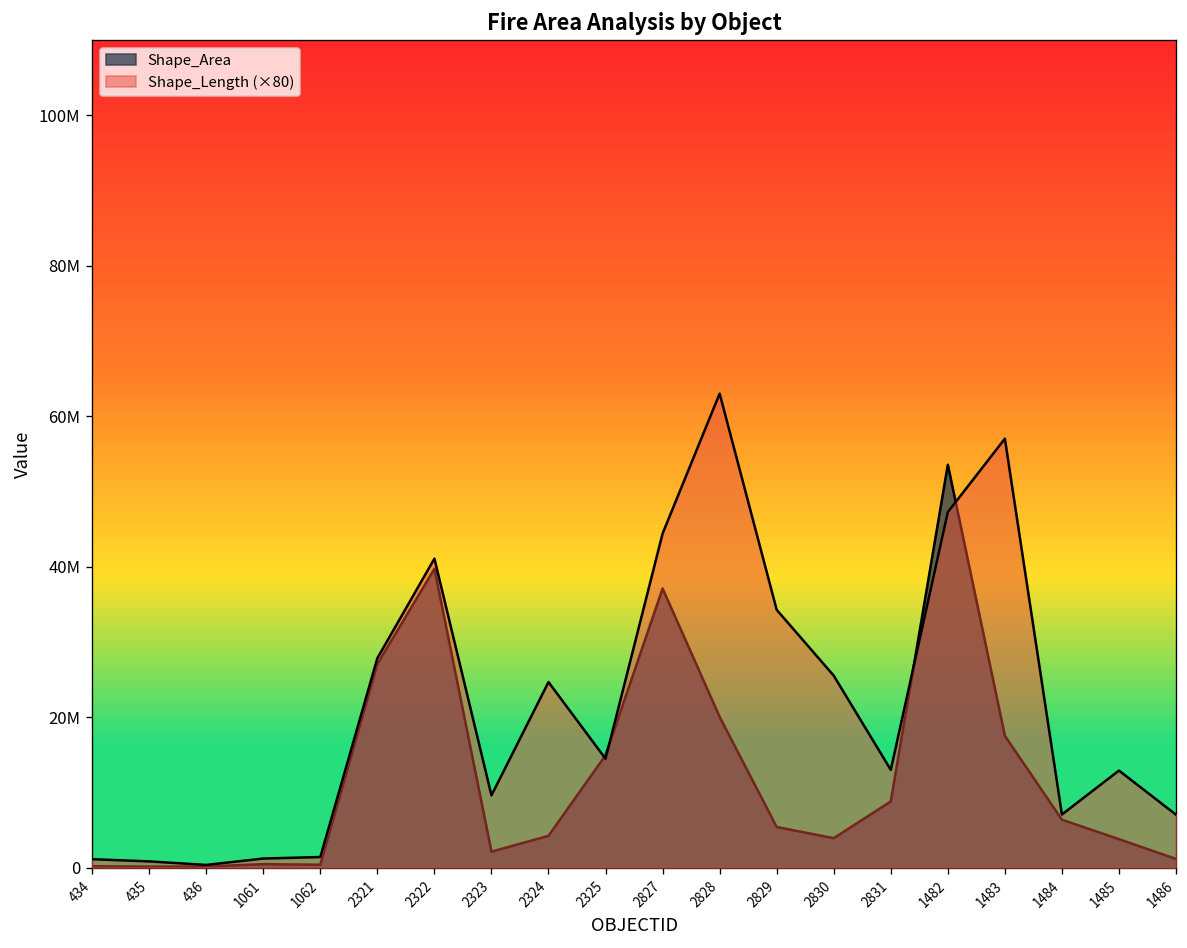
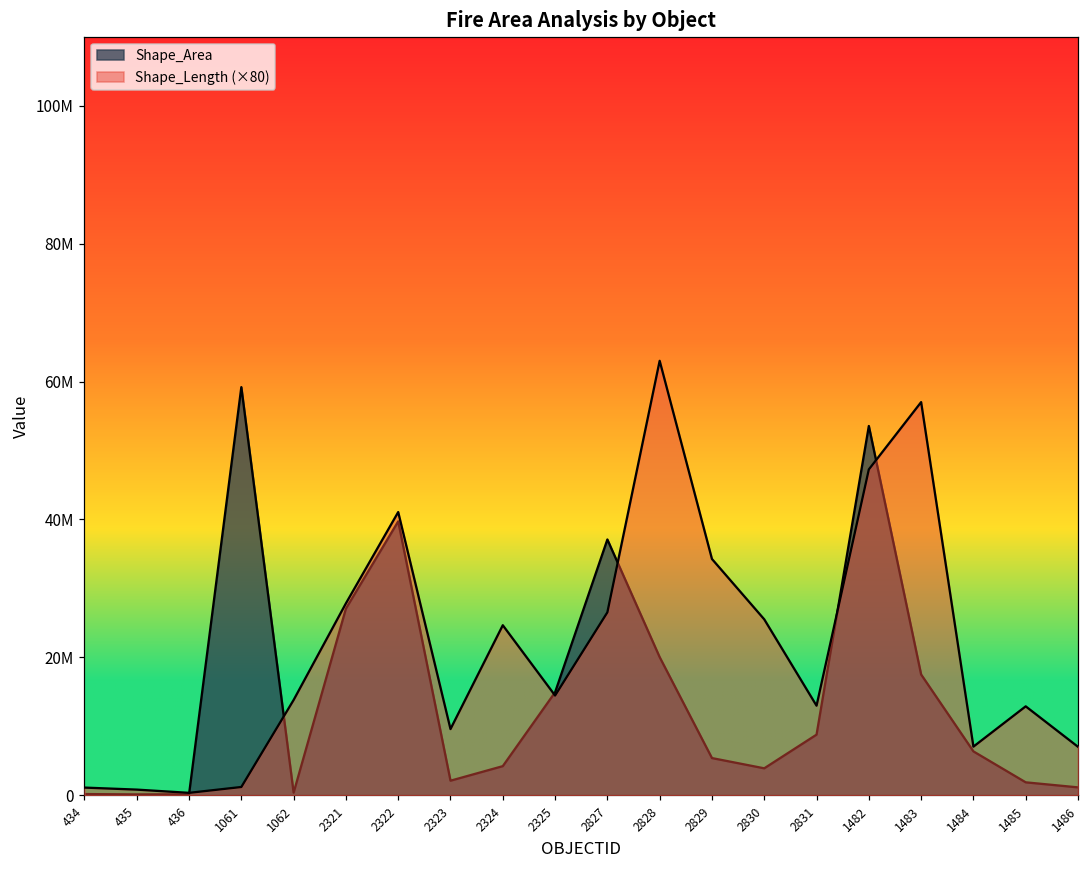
  {
    "Shape_Area": {
      "434": 0,
      "435": 0,
-     "1061": 0,
+     "1061": 59000000,
      "1062": 0,
      "2321": 27000000,
      "2322": 40000000,
      "2323": 2000000,
      "2324": 4000000,
      "2325": 15000000,
      "2827": 37000000,
      "2828": 20000000,
      "2829": 5000000,
      "2830": 4000000,
      "2831": 9000000,
      "1482": 54000000,
      "1483": 18000000,
      "1484": 6000000,
-     "1485": 4000000,
+     "1485": 2000000,
      "1486": 1000000
    },
    "Shape_Length (×80)": {
      "434": 1000000,
      "435": 1000000,
      "1061": 1000000,
-     "1062": 1000000,
+     "1062": 14000000,
      "2321": 28000000,
      "2322": 41000000,
      "2323": 10000000,
      "2324": 25000000,
      "2325": 14000000,
-     "2827": 44000000,
+     "2827": 27000000,
      "2828": 63000000,
      "2829": 34000000,
      "2830": 26000000,
      "2831": 13000000,
      "1482": 47000000,
      "1483": 57000000,
      "1484": 7000000,
      "1485": 13000000,
      "1486": 7000000
    }
  }
